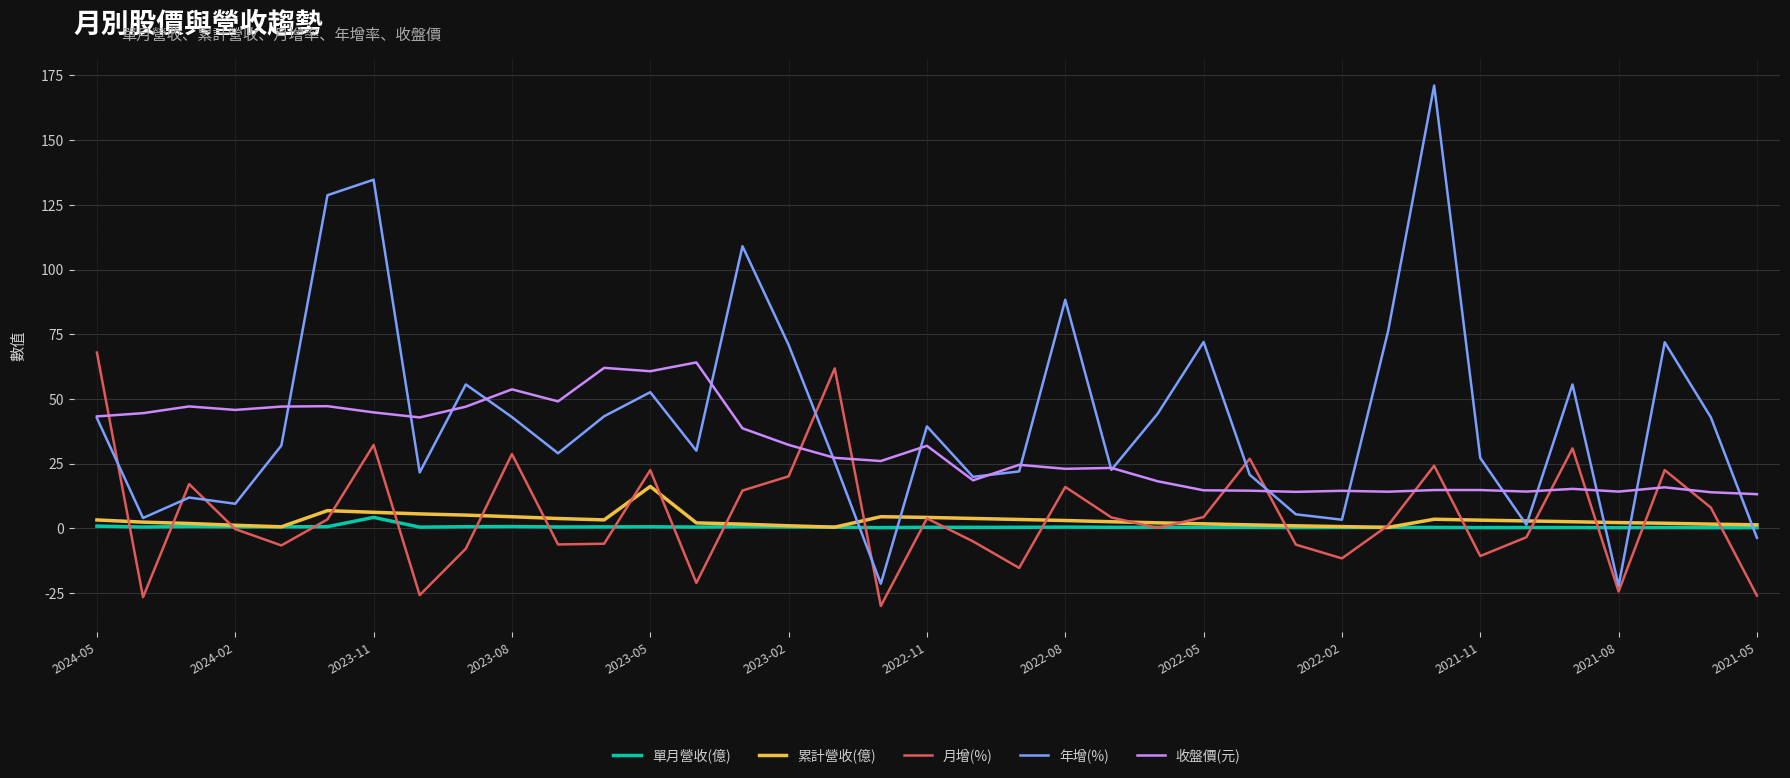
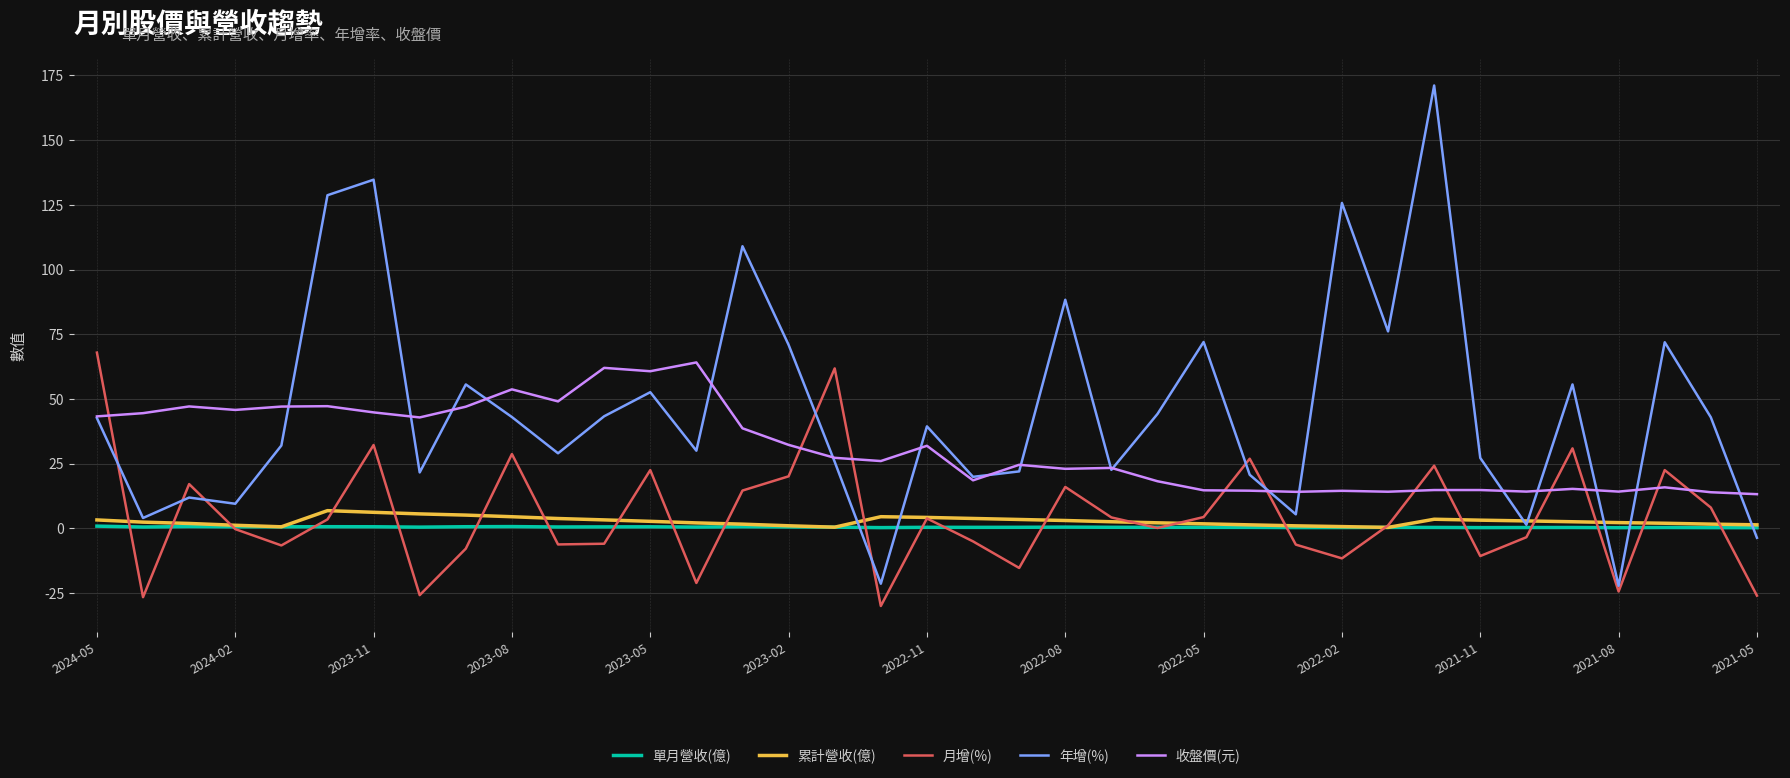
  {
    "單月營收(億)": {
      "2024-05": 1,
-     "2023-11": 4,
+     "2023-11": 1,
      "2023-08": 1,
      "2023-05": 1,
      "2022-11": 0,
      "2022-08": 0,
      "2022-05": 0,
      "2021-11": 0,
      "2021-08": 0,
      "2021-05": 0
    },
    "累計營收(億)": {
      "2024-05": 3,
      "2023-11": 6,
      "2023-08": 4,
-     "2023-05": 16,
+     "2023-05": 3,
      "2022-08": 3,
      "2022-05": 2,
      "2021-11": 3,
      "2021-08": 2,
      "2021-05": 1
    },
    "月增(%)": {
      "2024-05": 68,
      "2023-11": 32,
      "2023-08": 29,
      "2023-05": 23,
      "2023-02": 20,
      "2022-08": 16,
      "2022-05": 4,
      "2022-02": -12,
      "2021-11": -11,
      "2021-08": -24,
      "2021-05": -26
    },
    "年增(%)": {
      "2024-02": 10,
      "2023-11": 135,
      "2023-08": 43,
      "2023-05": 53,
      "2023-02": 71,
      "2022-11": 39,
      "2022-08": 88,
      "2022-05": 72,
-     "2022-02": 3,
+     "2022-02": 126,
      "2021-11": 27,
      "2021-08": -22,
      "2021-05": -4
    },
    "收盤價(元)": {
      "2024-02": 46,
      "2023-11": 45,
      "2023-08": 54,
      "2023-05": 61,
      "2023-02": 32,
      "2022-11": 32,
      "2022-08": 23,
      "2022-05": 15,
      "2022-02": 15,
      "2021-11": 15,
      "2021-08": 14,
      "2021-05": 13
    }
  }
